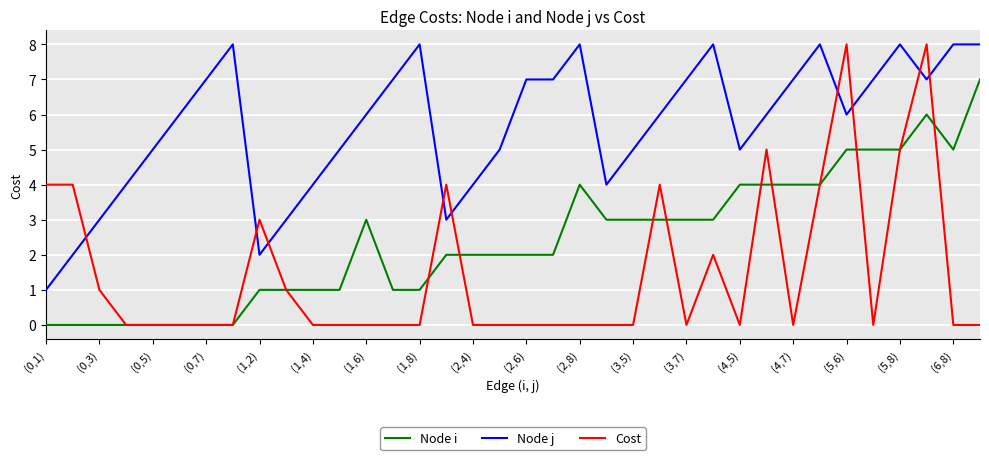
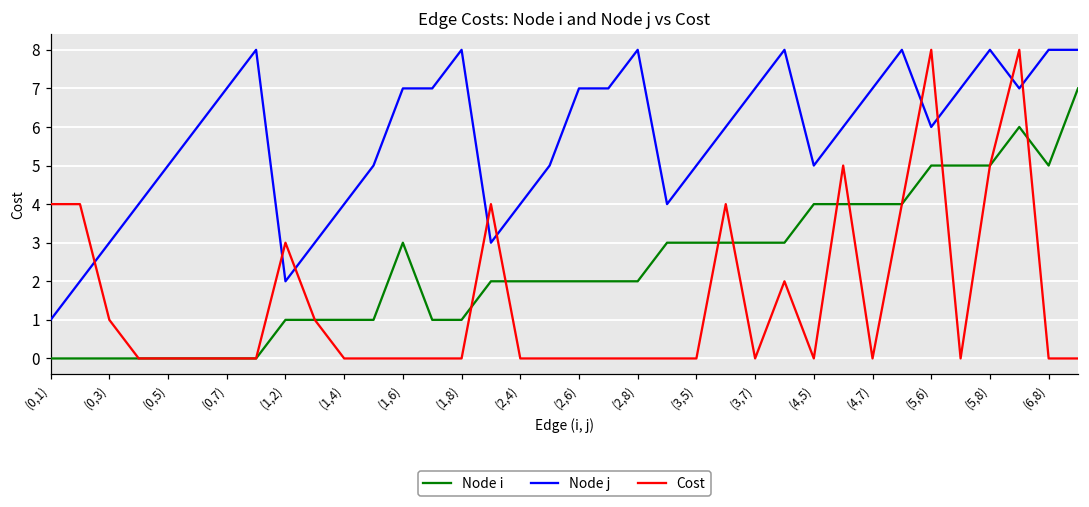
  {
    "Node i": {
      "(0,1)": 0,
      "(0,3)": 0,
      "(1,2)": 1,
      "(1,4)": 1,
      "(1,6)": 3,
      "(1,8)": 1,
      "(2,4)": 2,
      "(2,6)": 2,
-     "(2,8)": 4,
+     "(2,8)": 2,
      "(3,5)": 3,
      "(3,7)": 3,
      "(4,5)": 4,
      "(4,7)": 4,
      "(5,6)": 5,
      "(6,8)": 5
    },
    "Node j": {
      "(0,1)": 1,
      "(0,3)": 3,
      "(0,5)": 5,
      "(0,7)": 7,
      "(1,2)": 2,
      "(1,4)": 4,
-     "(1,6)": 6,
+     "(1,6)": 7,
      "(1,8)": 8,
      "(2,4)": 4,
      "(2,6)": 7,
      "(2,8)": 8,
      "(3,5)": 5,
      "(3,7)": 7,
      "(4,5)": 5,
      "(4,7)": 7,
      "(5,6)": 6,
      "(5,8)": 8,
      "(6,8)": 8
    },
    "Cost": {
      "(0,1)": 4,
      "(0,3)": 1,
      "(1,2)": 3,
      "(1,4)": 0,
      "(1,6)": 0,
      "(1,8)": 0,
      "(2,4)": 0,
      "(2,6)": 0,
      "(2,8)": 0,
      "(3,5)": 0,
      "(3,7)": 0,
      "(4,5)": 0,
      "(4,7)": 0,
      "(5,6)": 8,
      "(6,8)": 0
    }
  }
